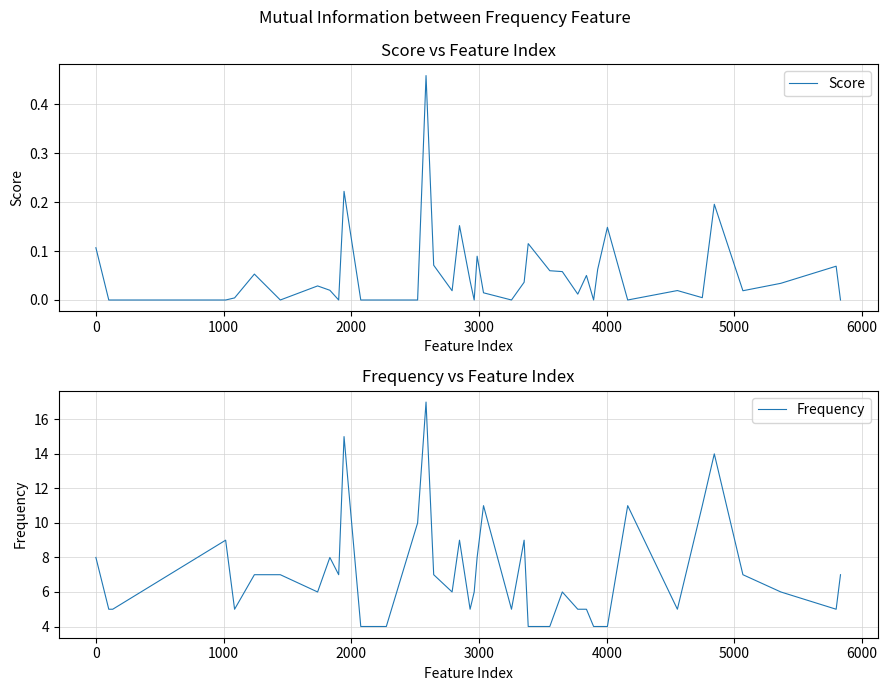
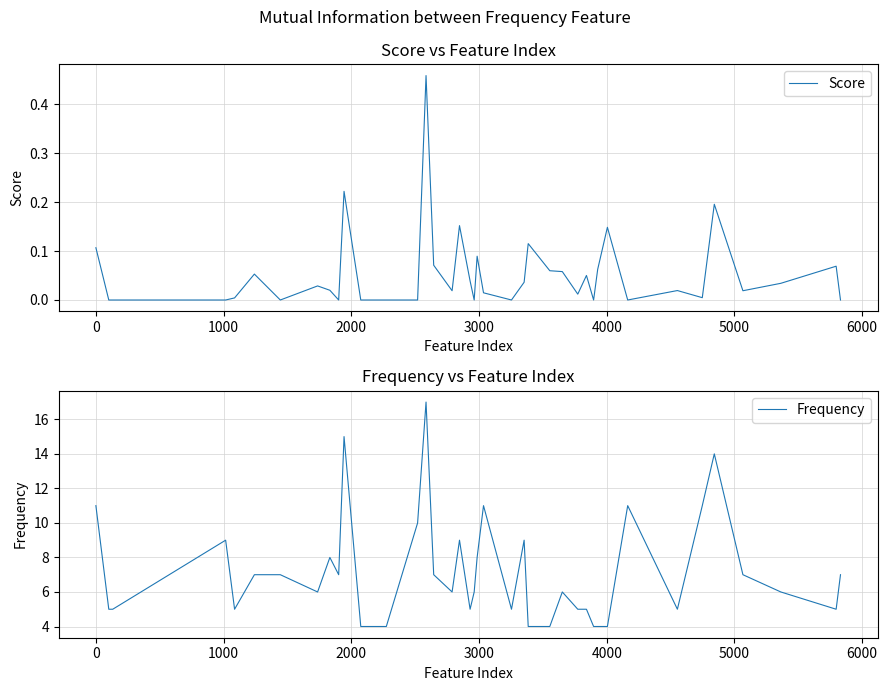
  {
    "Score vs Feature Index": {
      "0": 0.11
    },
    "Frequency vs Feature Index": {
-     "0": 8
+     "0": 11
    }
  }
